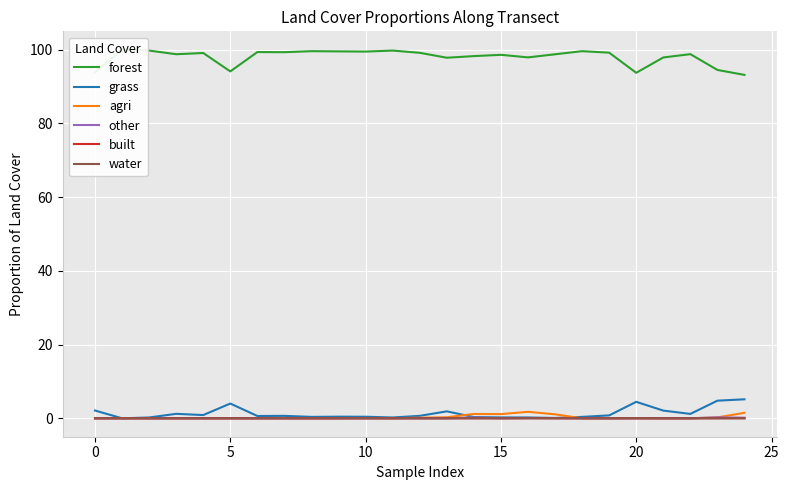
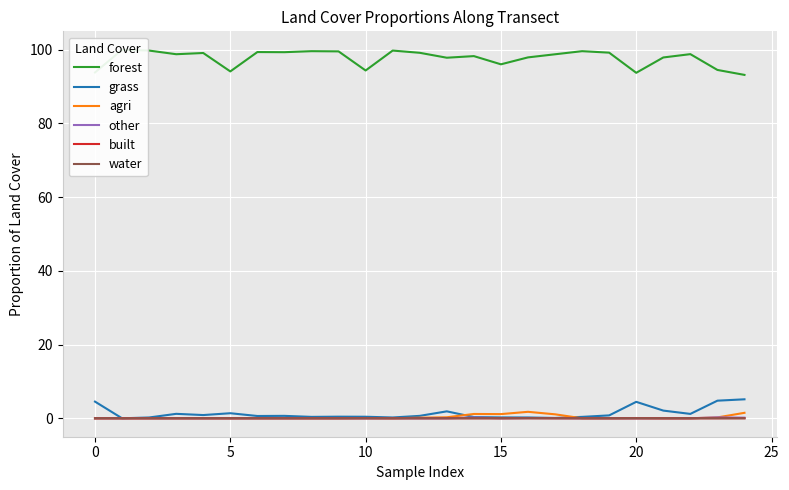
  {
    "forest": {
      "5": 94,
-     "10": 100,
-     "15": 99,
+     "10": 94,
+     "15": 96,
      "20": 94
    },
    "grass": {
-     "0": 2,
-     "5": 4,
+     "0": 5,
+     "5": 1,
      "20": 4
    },
    "agri": {
      "15": 1
    }
  }
